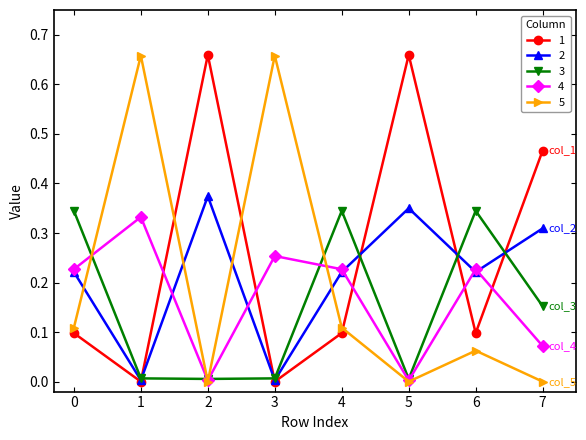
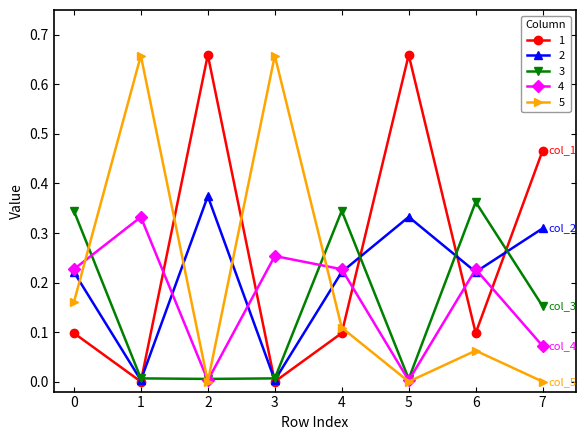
  {
    "1": {
      "0": 0.10,
      "2": 0.66,
      "4": 0.10,
      "5": 0.66,
      "6": 0.10
    },
    "2": {
      "0": 0.22,
      "2": 0.37,
      "4": 0.22,
-     "5": 0.35,
+     "5": 0.33,
      "6": 0.22
    },
    "3": {
      "0": 0.34,
      "4": 0.34,
-     "6": 0.34
+     "6": 0.36
    },
    "4": {
      "0": 0.23,
      "1": 0.33,
      "3": 0.25,
      "4": 0.23,
      "6": 0.23
    },
    "5": {
-     "0": 0.11,
+     "0": 0.16,
      "1": 0.66,
      "3": 0.66,
      "4": 0.11,
      "6": 0.06
    }
  }
